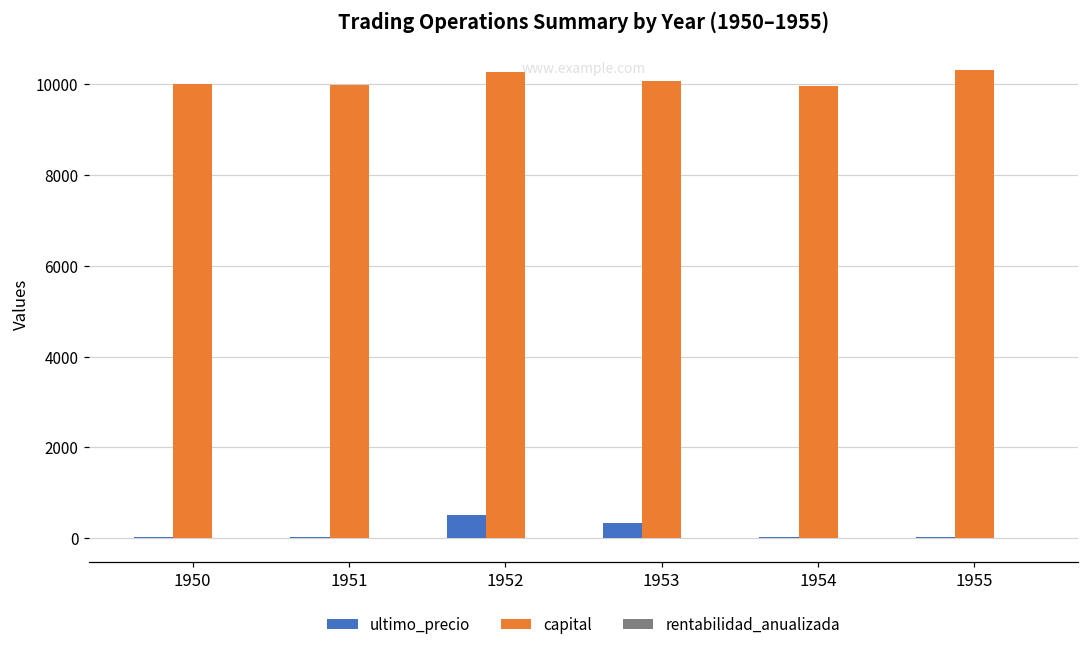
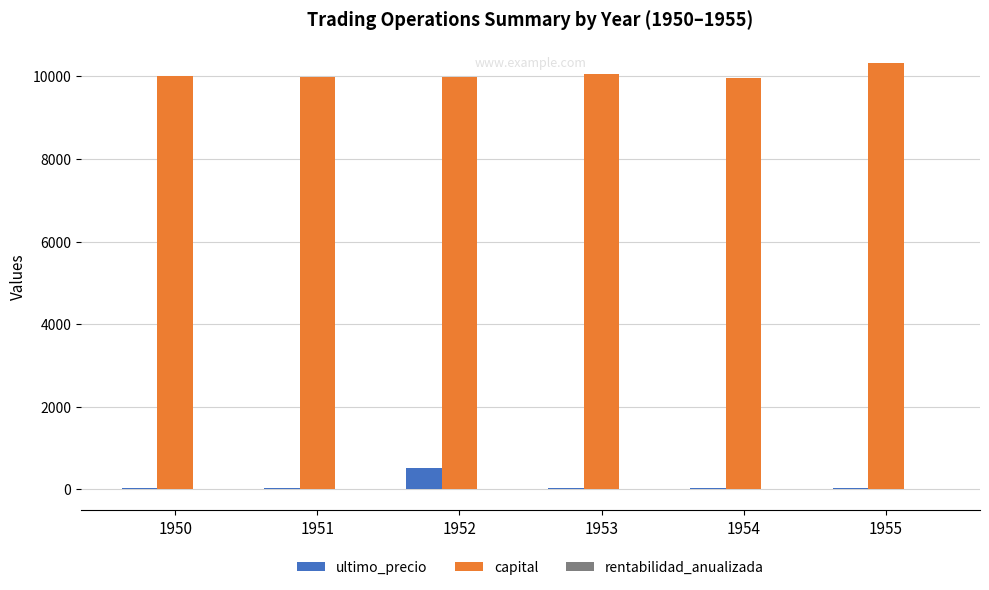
  {
    "ultimo_precio": {
      "1952": 500,
-     "1953": 300
+     "1953": 0
    },
    "capital": {
      "1950": 10000,
      "1951": 10000,
-     "1952": 10300,
+     "1952": 10000,
      "1953": 10100,
      "1954": 10000,
      "1955": 10300
    },
    "rentabilidad_anualizada": {
      "1950": 0
    }
  }
